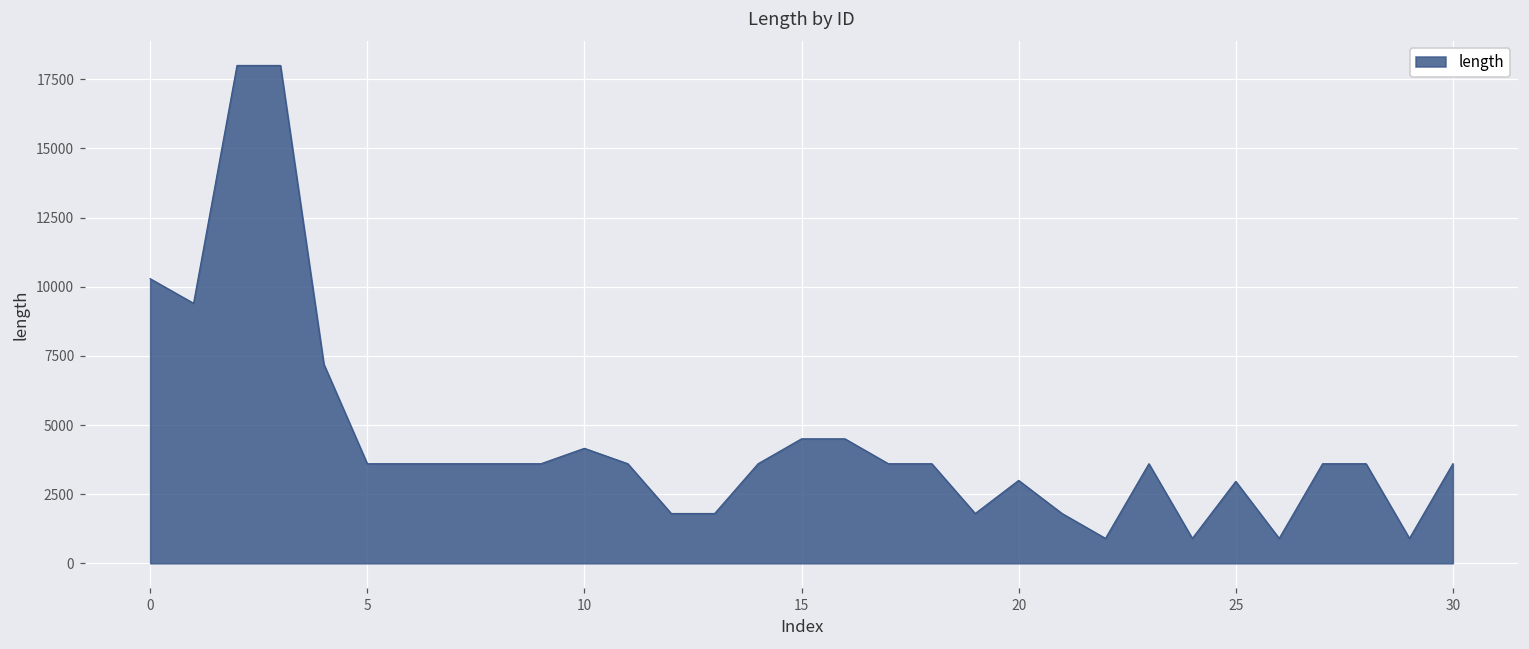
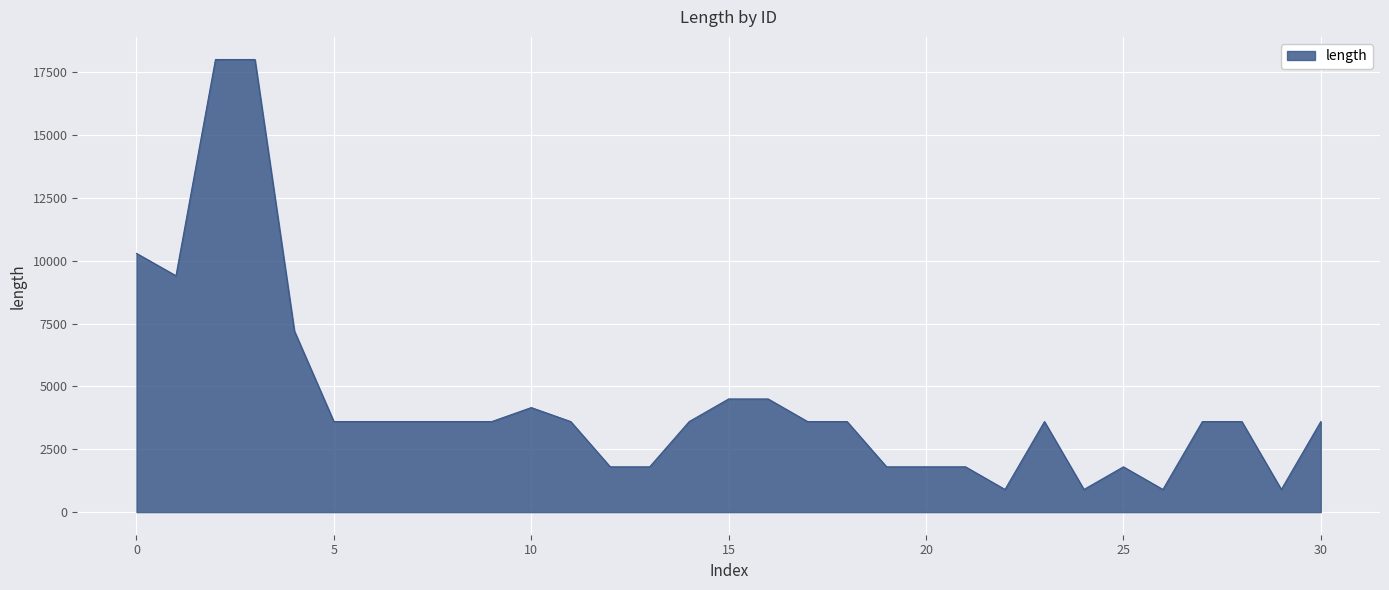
  {
    "0": 10300,
    "5": 3600,
    "10": 4200,
    "15": 4500,
-   "20": 3000,
-   "25": 3000,
+   "20": 1800,
+   "25": 1800,
    "30": 3600
  }
